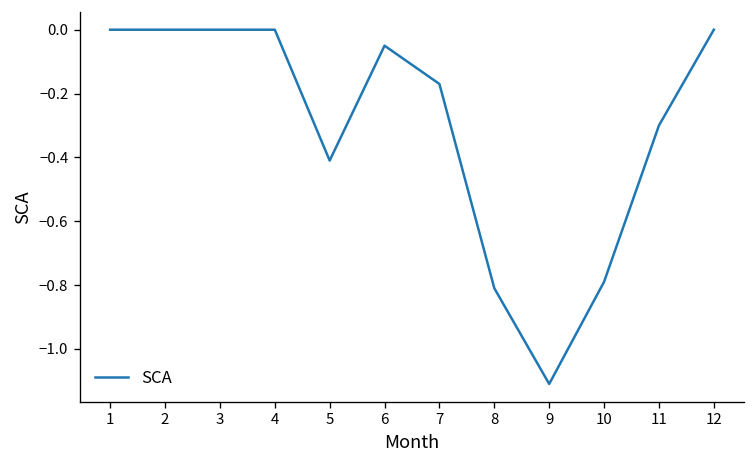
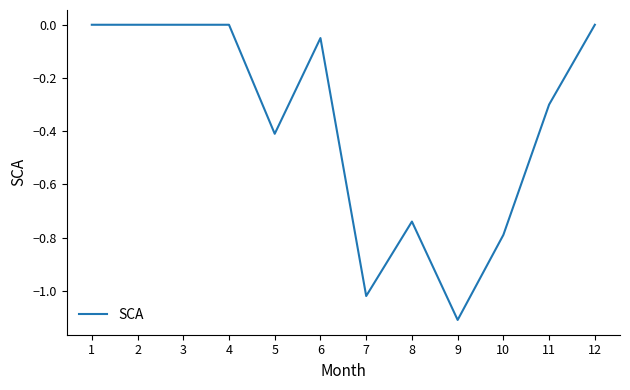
  {
    "1": 0.00,
    "2": 0.00,
    "3": 0.00,
    "4": 0.00,
    "5": -0.41,
    "6": -0.05,
-   "7": -0.17,
-   "8": -0.81,
+   "7": -1.02,
+   "8": -0.74,
    "9": -1.11,
    "10": -0.79,
    "11": -0.30,
    "12": 0.00
  }
